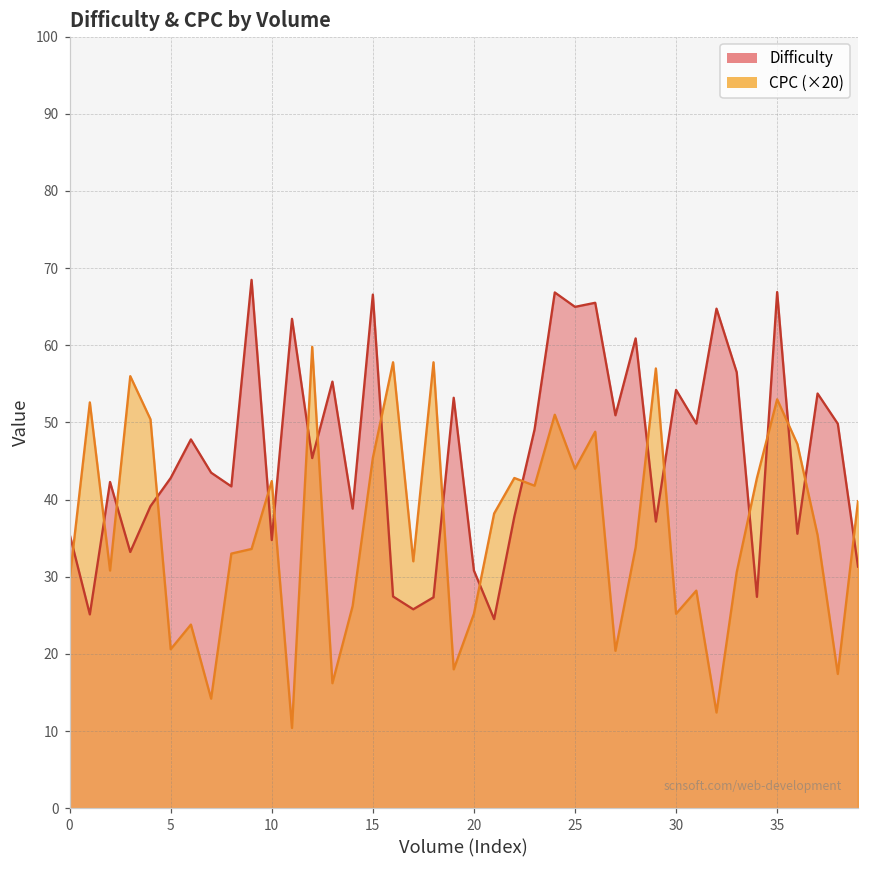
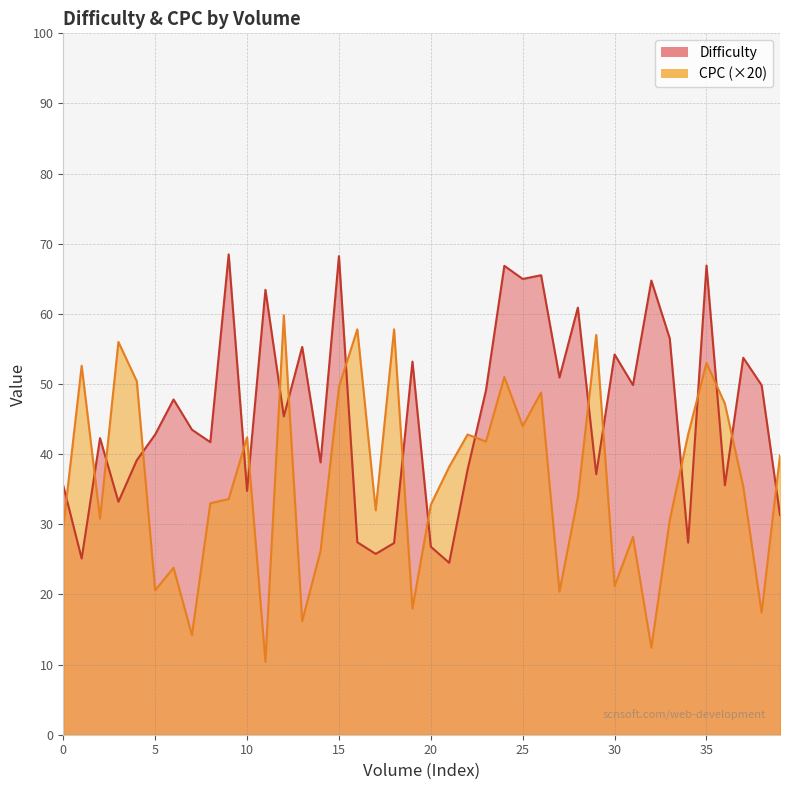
  {
    "Difficulty": {
      "0": 36,
      "5": 43,
      "10": 35,
-     "15": 67,
-     "20": 31,
+     "15": 68,
+     "20": 27,
      "25": 65,
      "30": 54,
      "35": 67
    },
    "CPC (×20)": {
      "0": 30,
      "5": 21,
      "10": 42,
-     "15": 45,
-     "20": 25,
+     "15": 50,
+     "20": 33,
      "25": 44,
-     "30": 25,
+     "30": 21,
      "35": 53
    }
  }
